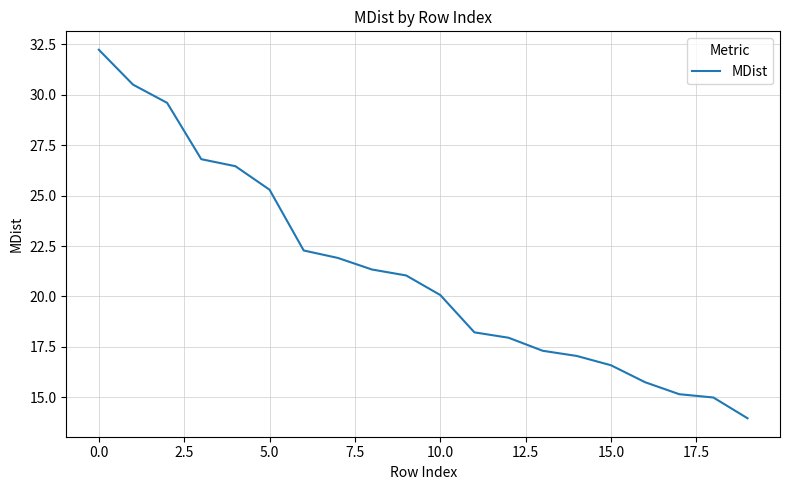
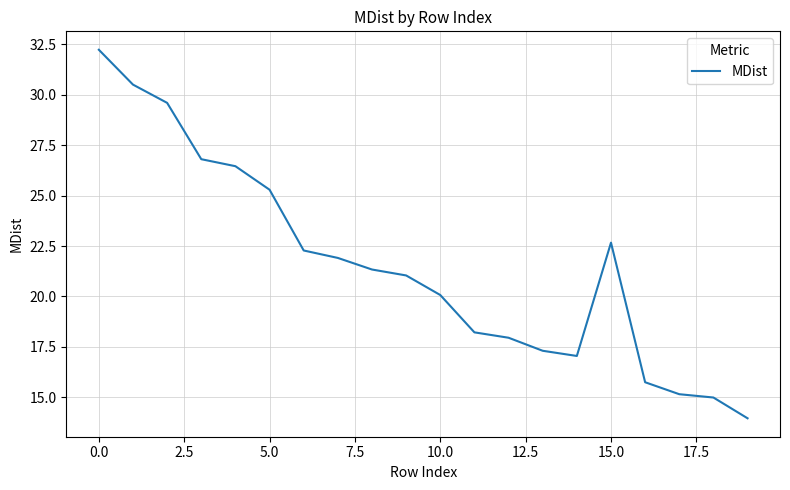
  {
    "0.0": 32.2,
    "5.0": 25.3,
    "10.0": 20.1,
-   "15.0": 16.6
+   "15.0": 22.7
  }
